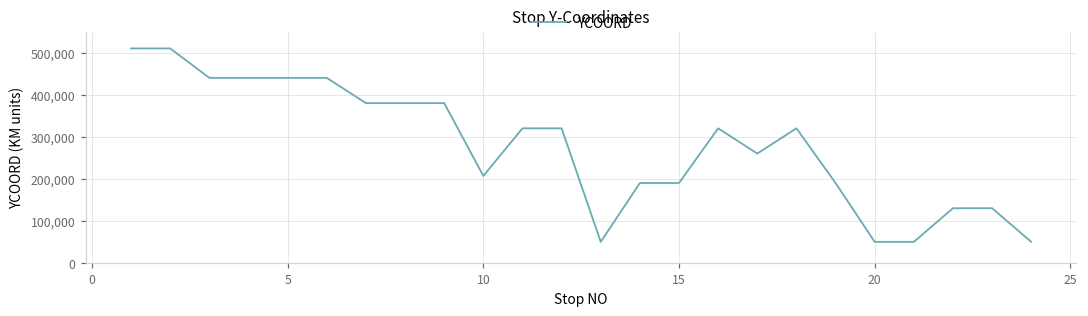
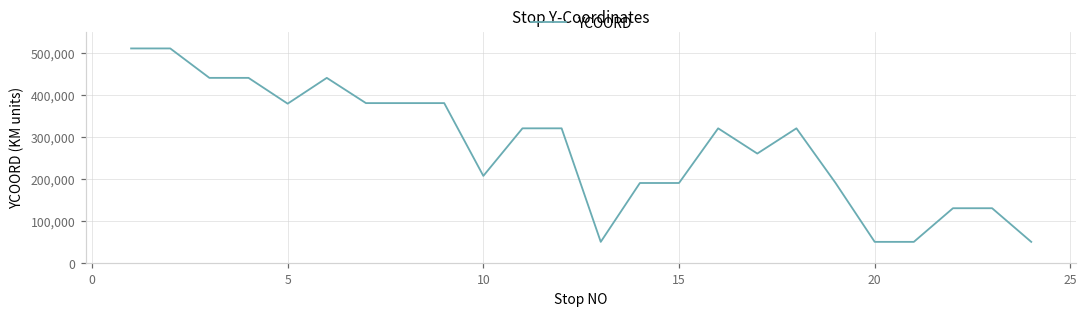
  {
-   "5": "440,000",
+   "5": "380,000",
    "10": "210,000",
    "15": "190,000",
    "20": "50,000"
  }
